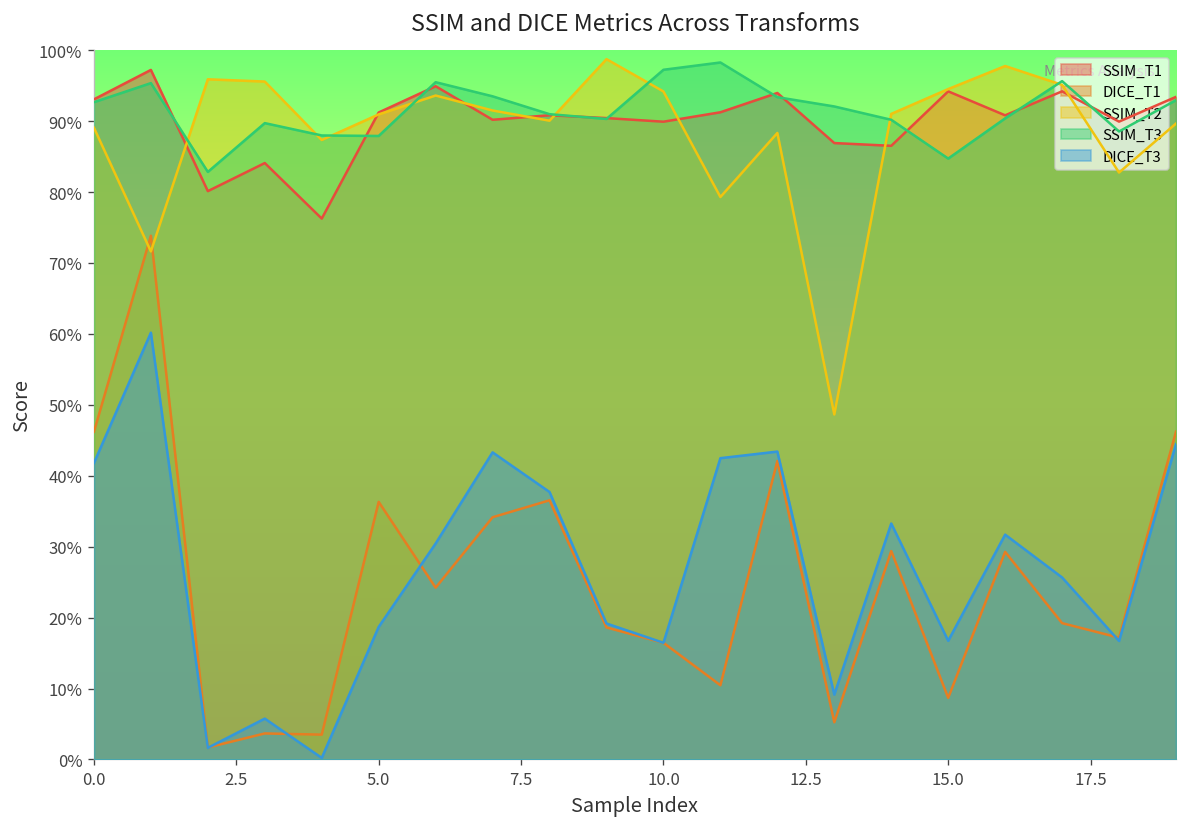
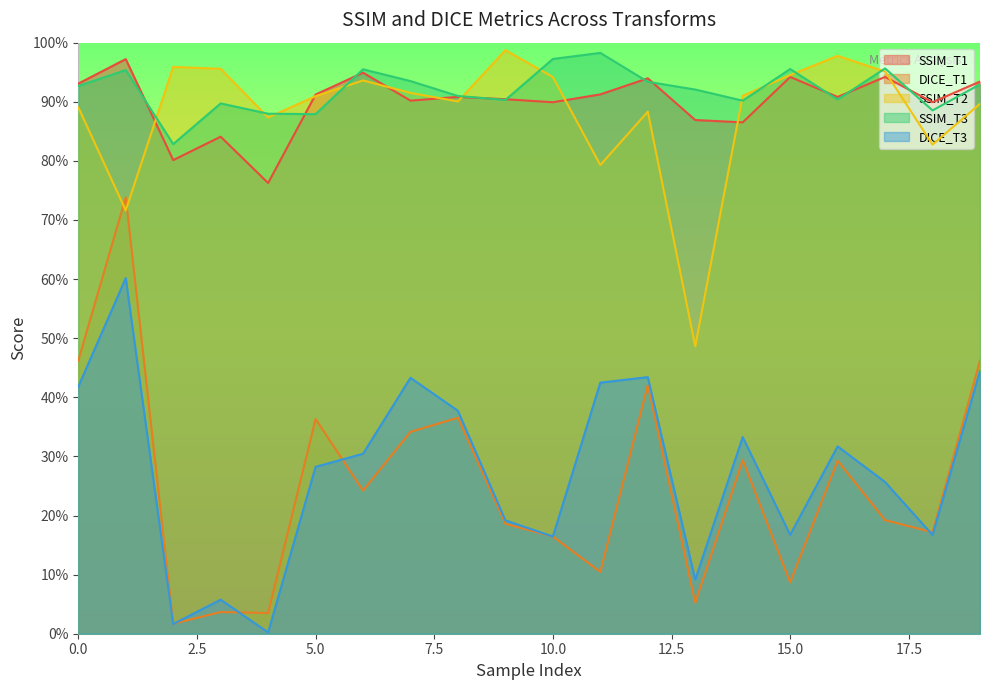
  {
    "SSIM_T3": {
      "5.0": "88%",
      "10.0": "97%",
-     "15.0": "85%"
+     "15.0": "96%"
    },
    "DICE_T3": {
      "0.0": "42%",
-     "5.0": "19%",
+     "5.0": "28%",
      "15.0": "17%"
    }
  }
